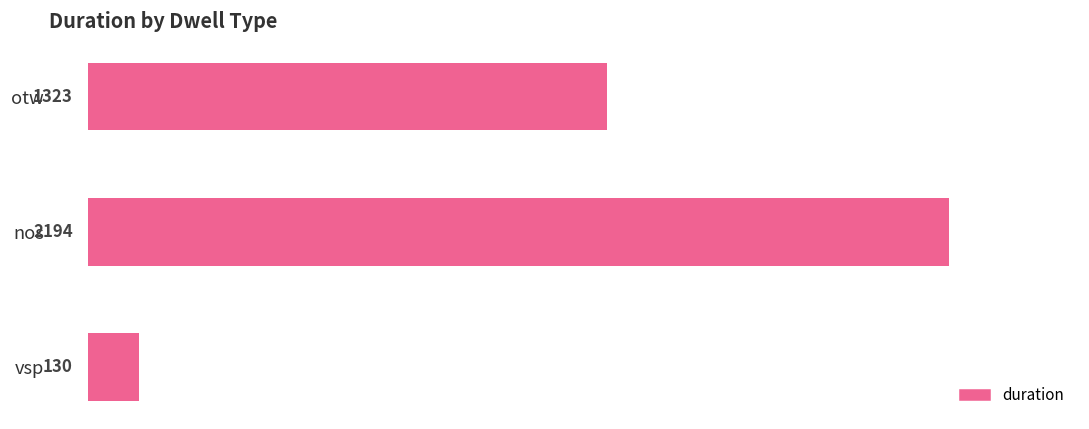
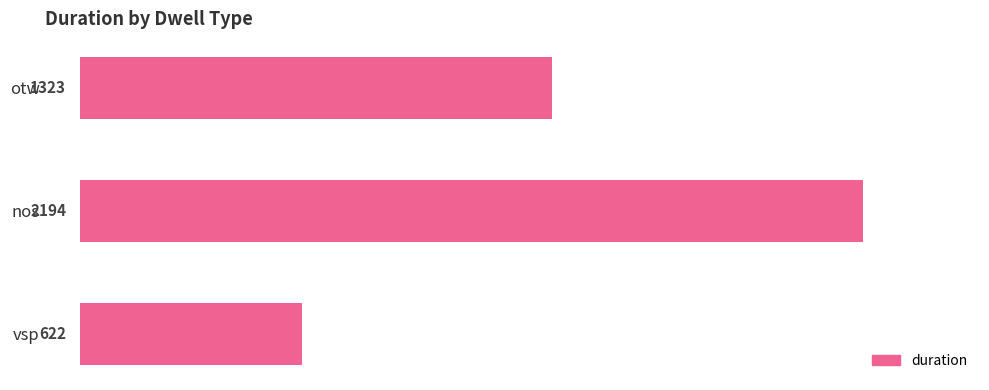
  {
-   "vsp": 130
+   "vsp": 622
  }
